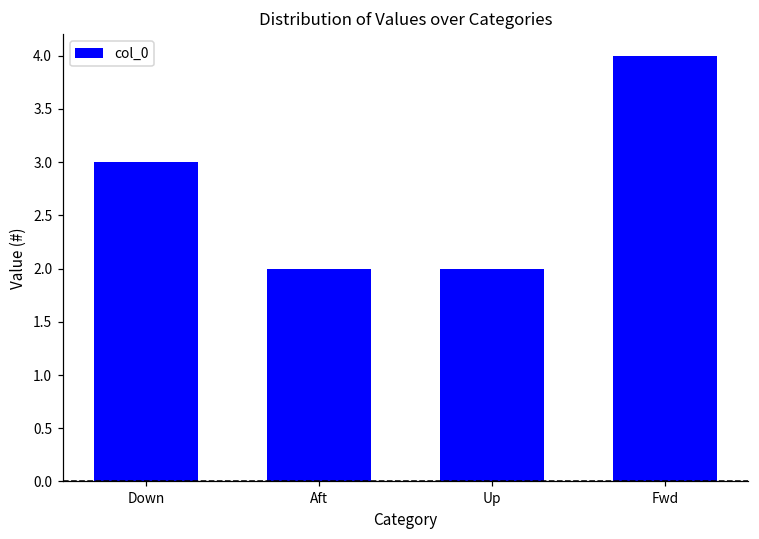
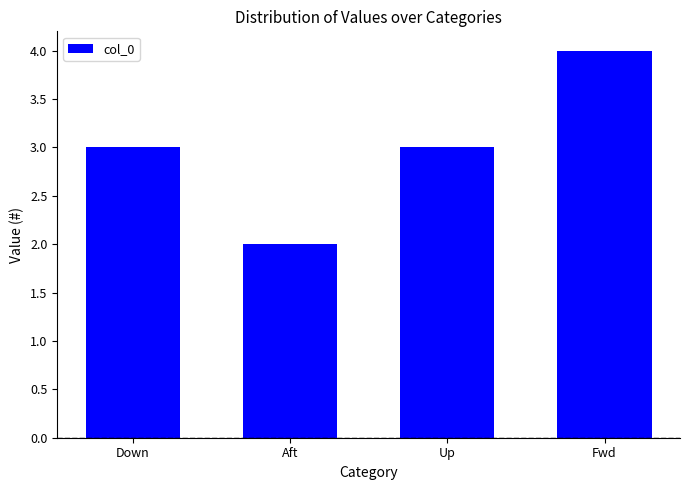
  {
    "Down": 3,
    "Aft": 2,
-   "Up": 2,
+   "Up": 3,
    "Fwd": 4
  }
